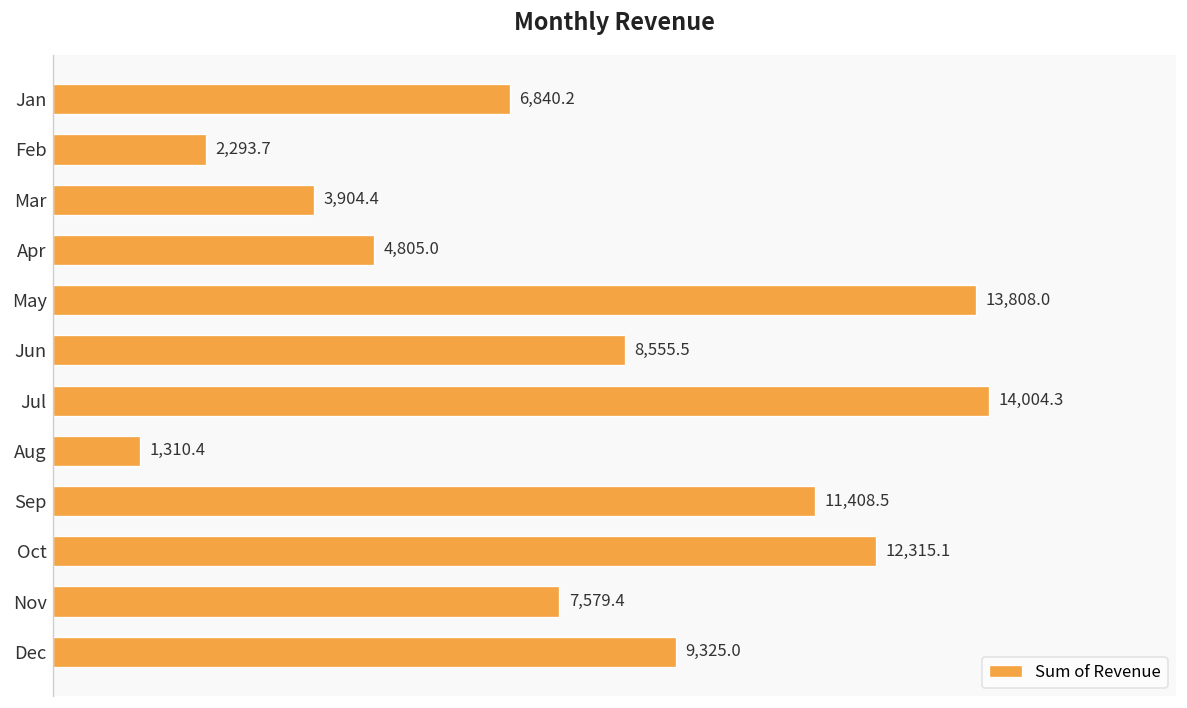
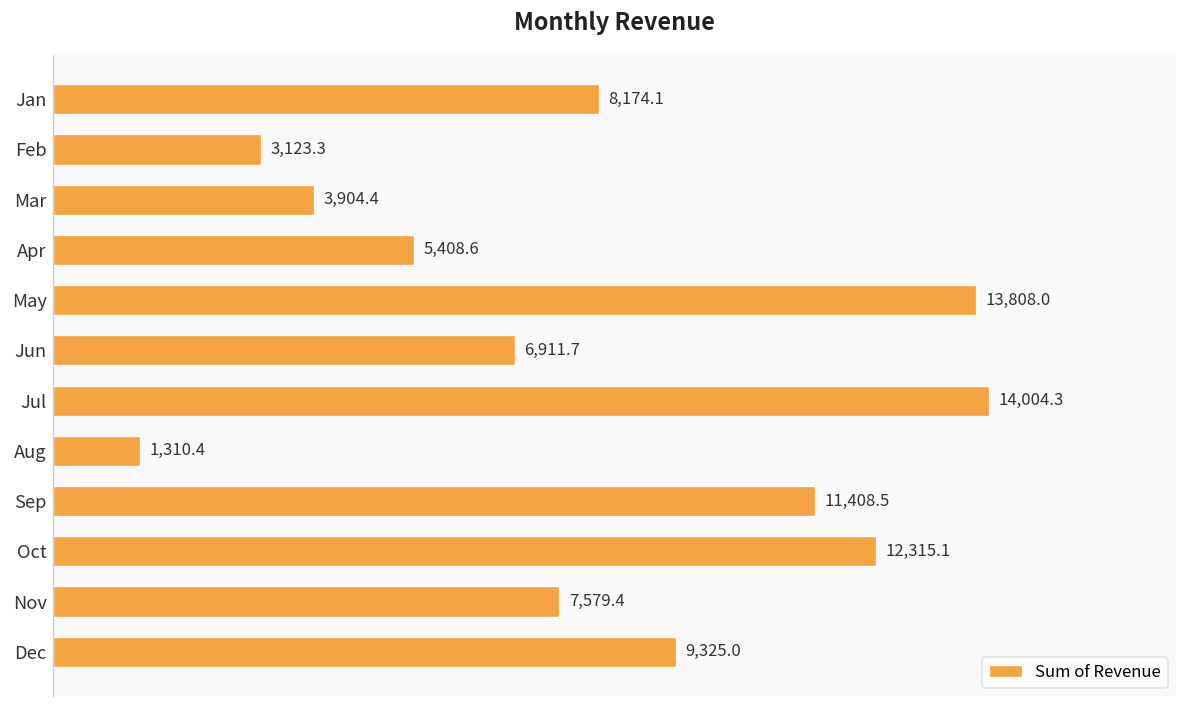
  {
-   "Jan": "6,840.2",
-   "Feb": "2,293.7",
+   "Jan": "8,174.1",
+   "Feb": "3,123.3",
    "Mar": "3,904.4",
-   "Apr": "4,805.0",
+   "Apr": "5,408.6",
    "May": "13,808.0",
-   "Jun": "8,555.5",
+   "Jun": "6,911.7",
    "Jul": "14,004.3",
    "Aug": "1,310.4",
    "Sep": "11,408.5",
    "Oct": "12,315.1",
    "Nov": "7,579.4",
    "Dec": "9,325.0"
  }
